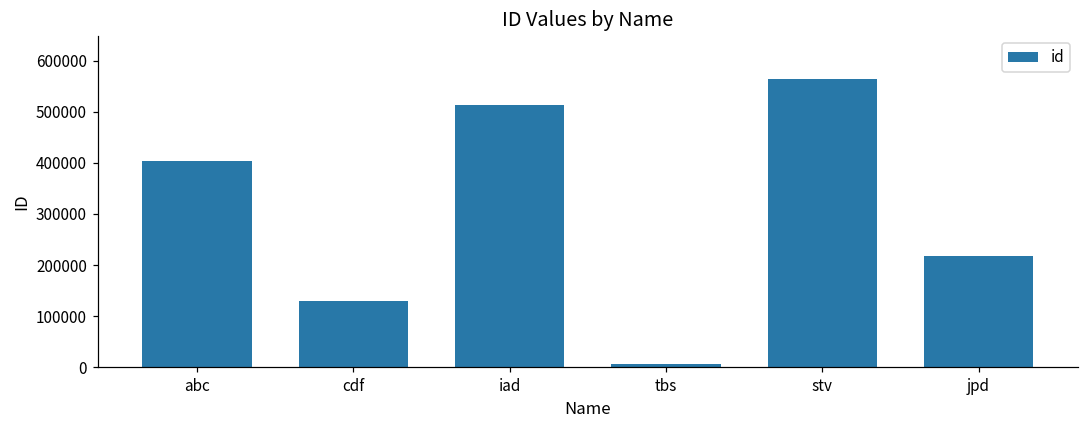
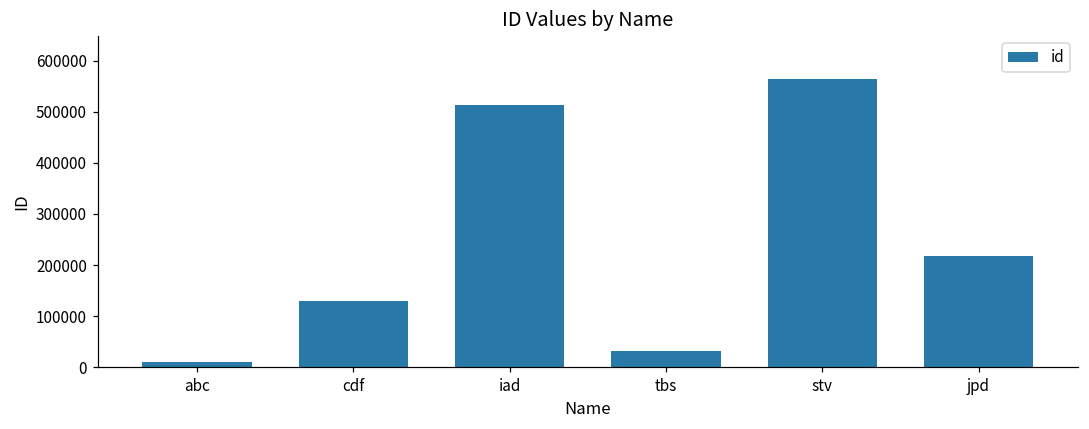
  {
-   "abc": 400000,
+   "abc": 10000,
    "cdf": 130000,
    "iad": 510000,
-   "tbs": 10000,
+   "tbs": 30000,
    "stv": 560000,
    "jpd": 220000
  }
